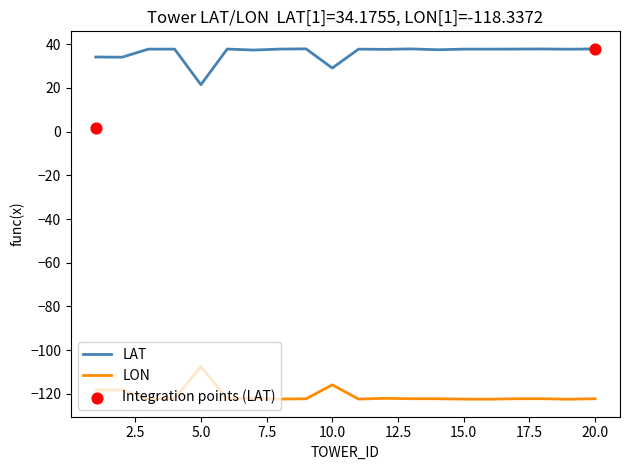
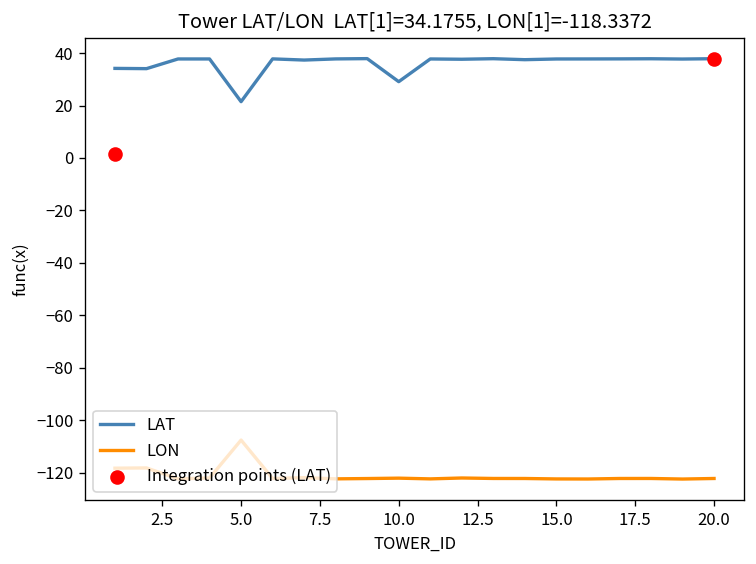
  {
    "LAT": {
      "5.0": 21,
      "10.0": 29,
      "15.0": 38
    },
    "LON": {
-     "10.0": -116,
+     "10.0": -122,
      "15.0": -122,
      "20.0": -122
    }
  }
